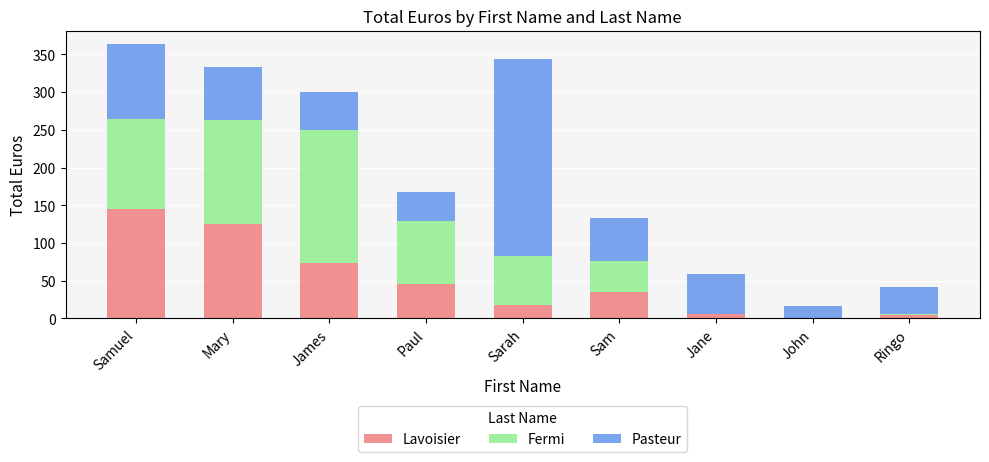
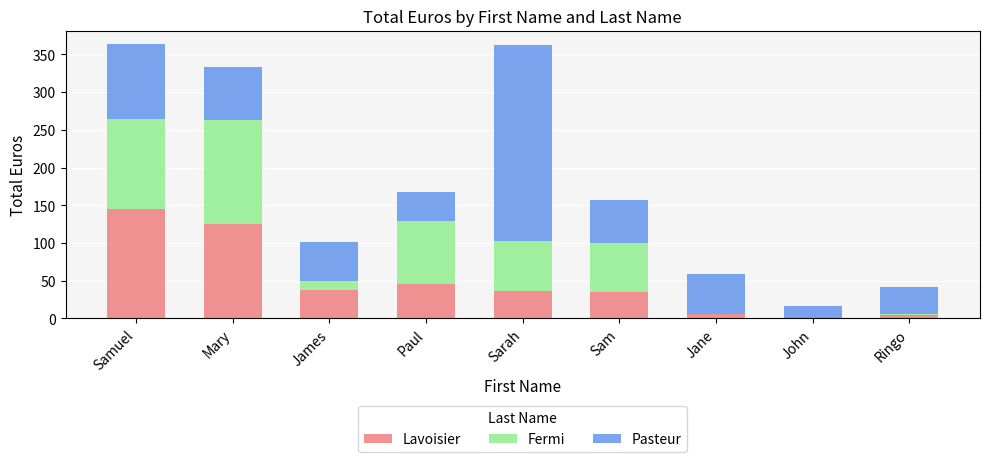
  {
    "Lavoisier": {
      "Samuel": 150,
      "Mary": 120,
-     "James": 70,
+     "James": 40,
      "Paul": 50,
-     "Sarah": 20,
+     "Sarah": 40,
      "Sam": 30,
      "Jane": 10,
      "John": 0,
      "Ringo": 0
    },
    "Fermi": {
      "Samuel": 120,
      "Mary": 140,
-     "James": 180,
+     "James": 10,
      "Paul": 80,
      "Sarah": 70,
-     "Sam": 40,
+     "Sam": 70,
      "Jane": 0,
      "John": 0
    },
    "Pasteur": {
      "Samuel": 100,
      "Mary": 70,
      "James": 50,
      "Paul": 40,
      "Sarah": 260,
      "Sam": 60,
      "Jane": 50,
      "John": 20,
      "Ringo": 40
    }
  }
